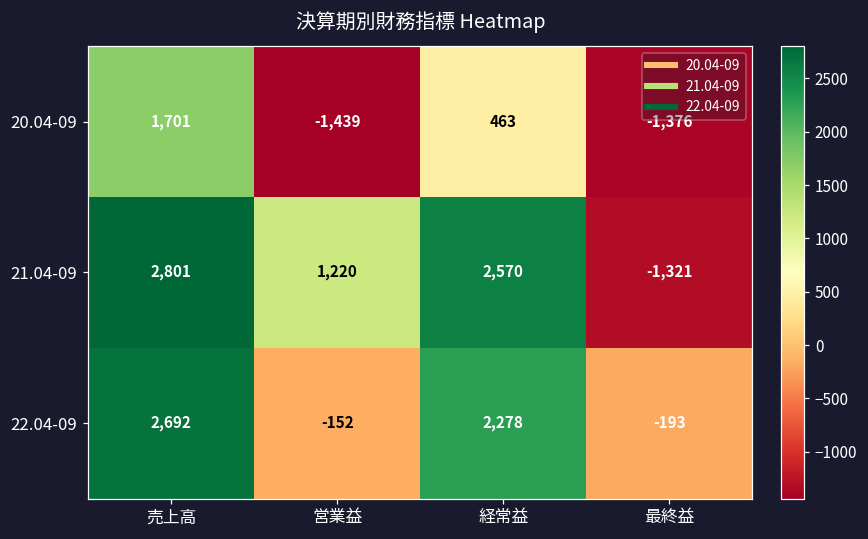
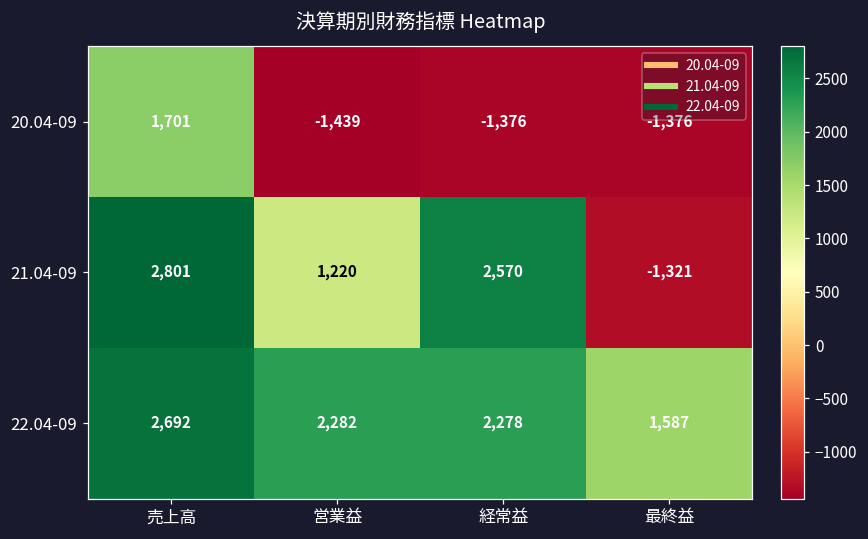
  {
    "20.04-09": {
      "売上高": "1,701",
      "営業益": "-1,439",
-     "経常益": "463"
+     "経常益": "-1,376"
    },
    "21.04-09": {
      "売上高": "2,801",
      "営業益": "1,220",
      "経常益": "2,570",
      "最終益": "-1,321"
    },
    "22.04-09": {
      "売上高": "2,692",
-     "営業益": "-152",
+     "営業益": "2,282",
      "経常益": "2,278",
-     "最終益": "-193"
+     "最終益": "1,587"
    }
  }
